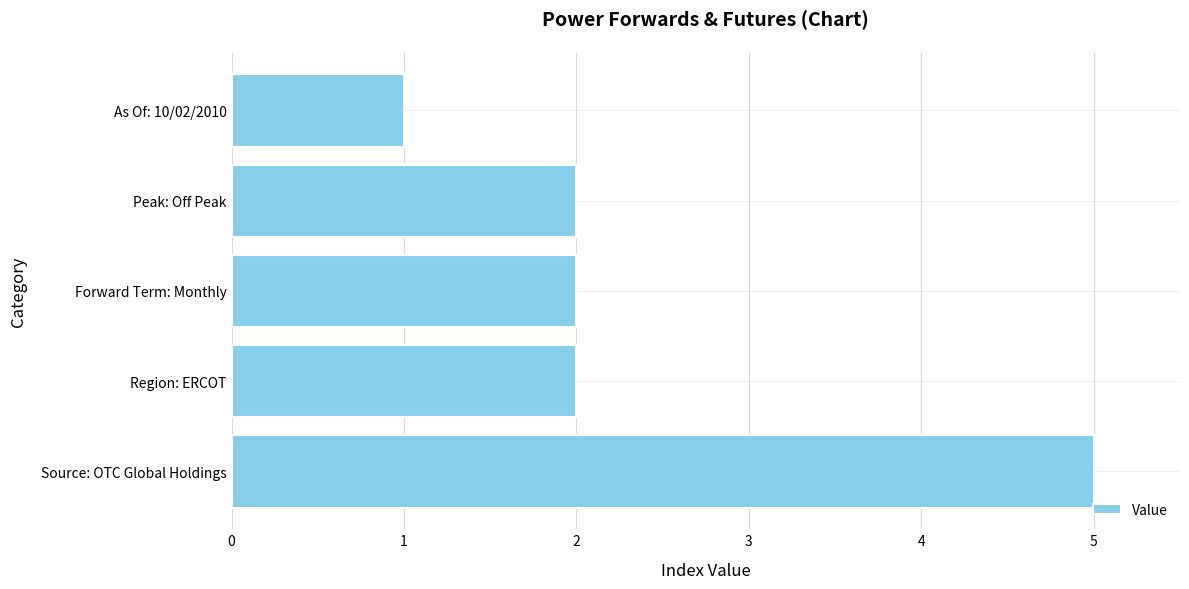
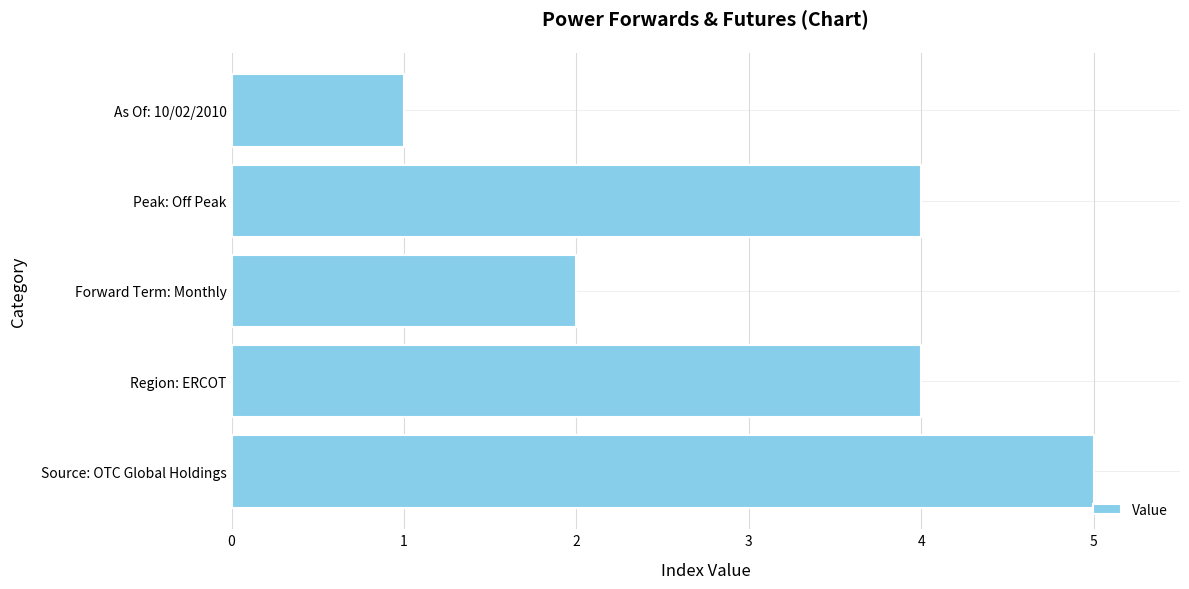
  {
    "As Of: 10/02/2010": 1,
-   "Peak: Off Peak": 2,
+   "Peak: Off Peak": 4,
    "Forward Term: Monthly": 2,
-   "Region: ERCOT": 2,
+   "Region: ERCOT": 4,
    "Source: OTC Global Holdings": 5
  }
